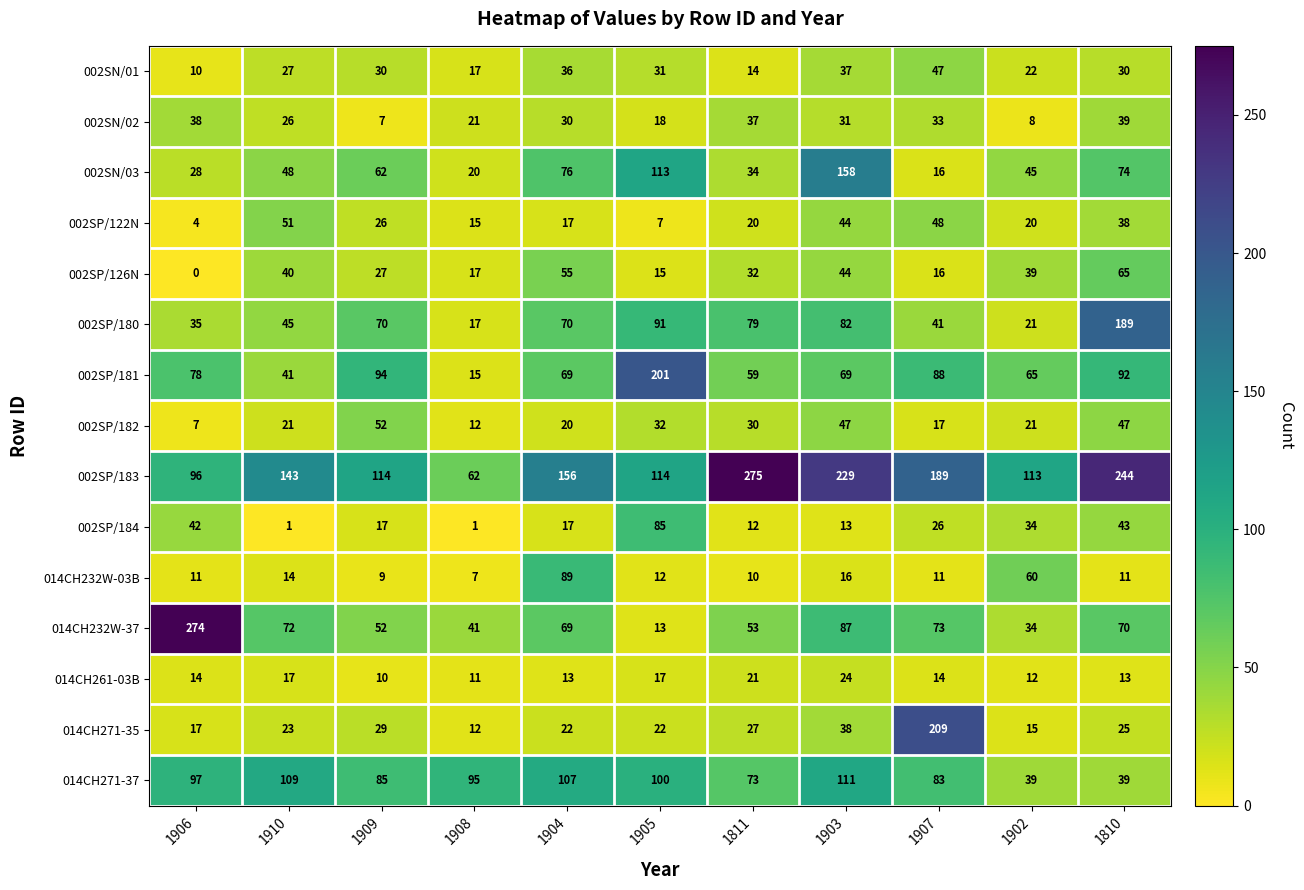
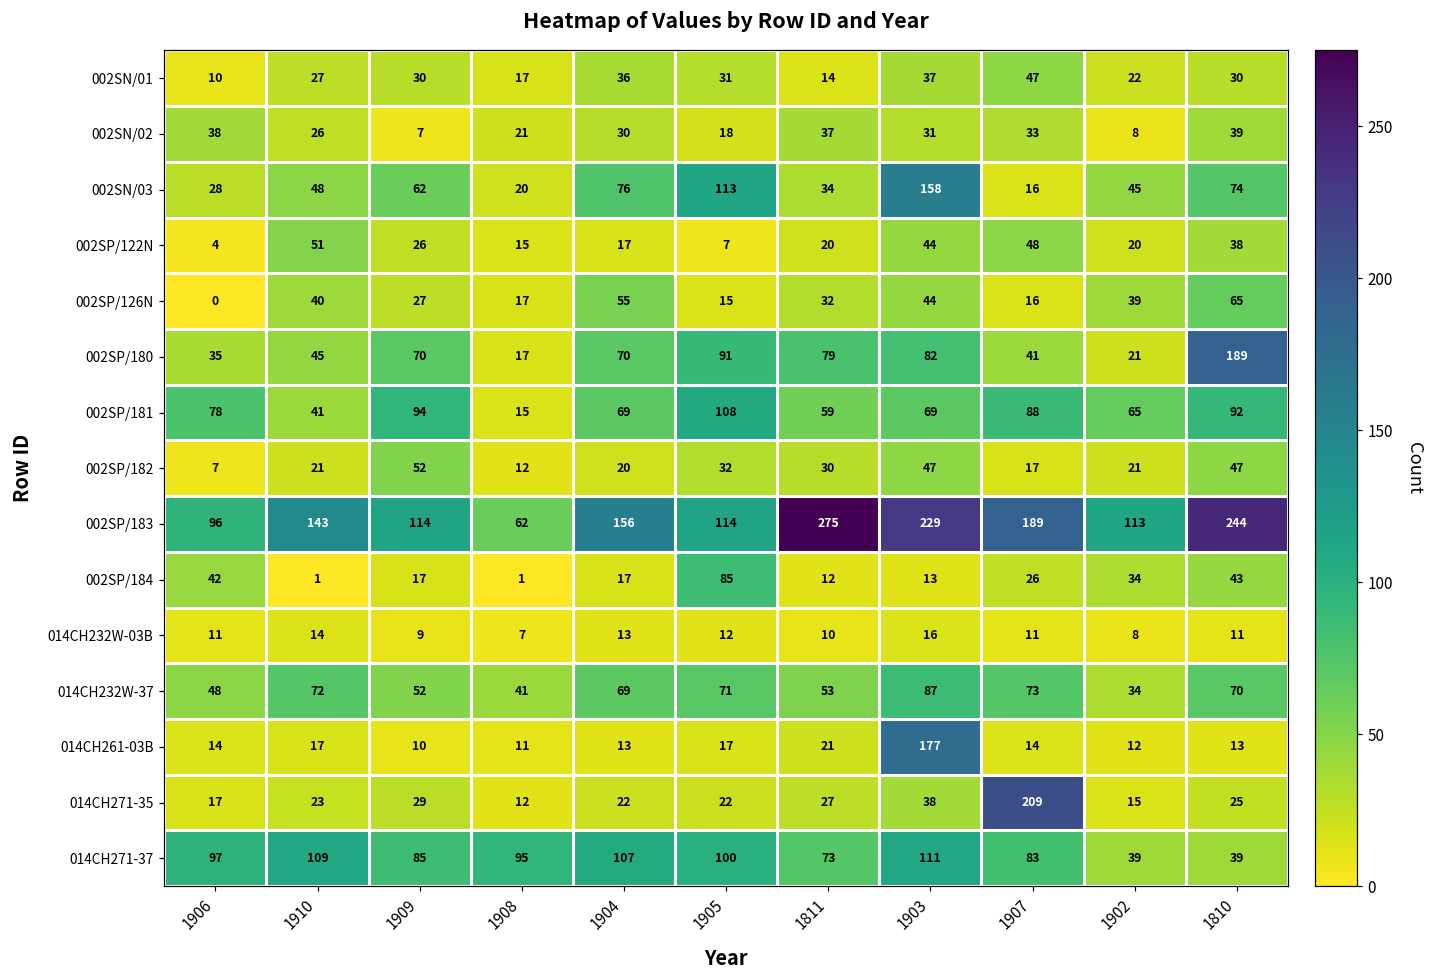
  {
    "002SN/01": {
      "1906": 10,
      "1910": 27,
      "1909": 30,
      "1908": 17,
      "1904": 36,
      "1905": 31,
      "1811": 14,
      "1903": 37,
      "1907": 47,
      "1902": 22,
      "1810": 30
    },
    "002SN/02": {
      "1906": 38,
      "1910": 26,
      "1909": 7,
      "1908": 21,
      "1904": 30,
      "1905": 18,
      "1811": 37,
      "1903": 31,
      "1907": 33,
      "1902": 8,
      "1810": 39
    },
    "002SN/03": {
      "1906": 28,
      "1910": 48,
      "1909": 62,
      "1908": 20,
      "1904": 76,
      "1905": 113,
      "1811": 34,
      "1903": 158,
      "1907": 16,
      "1902": 45,
      "1810": 74
    },
    "002SP/122N": {
      "1906": 4,
      "1910": 51,
      "1909": 26,
      "1908": 15,
      "1904": 17,
      "1905": 7,
      "1811": 20,
      "1903": 44,
      "1907": 48,
      "1902": 20,
      "1810": 38
    },
    "002SP/126N": {
      "1906": 0,
      "1910": 40,
      "1909": 27,
      "1908": 17,
      "1904": 55,
      "1905": 15,
      "1811": 32,
      "1903": 44,
      "1907": 16,
      "1902": 39,
      "1810": 65
    },
    "002SP/180": {
      "1906": 35,
      "1910": 45,
      "1909": 70,
      "1908": 17,
      "1904": 70,
      "1905": 91,
      "1811": 79,
      "1903": 82,
      "1907": 41,
      "1902": 21,
      "1810": 189
    },
    "002SP/181": {
      "1906": 78,
      "1910": 41,
      "1909": 94,
      "1908": 15,
      "1904": 69,
-     "1905": 201,
+     "1905": 108,
      "1811": 59,
      "1903": 69,
      "1907": 88,
      "1902": 65,
      "1810": 92
    },
    "002SP/182": {
      "1906": 7,
      "1910": 21,
      "1909": 52,
      "1908": 12,
      "1904": 20,
      "1905": 32,
      "1811": 30,
      "1903": 47,
      "1907": 17,
      "1902": 21,
      "1810": 47
    },
    "002SP/183": {
      "1906": 96,
      "1910": 143,
      "1909": 114,
      "1908": 62,
      "1904": 156,
      "1905": 114,
      "1811": 275,
      "1903": 229,
      "1907": 189,
      "1902": 113,
      "1810": 244
    },
    "002SP/184": {
      "1906": 42,
      "1910": 1,
      "1909": 17,
      "1908": 1,
      "1904": 17,
      "1905": 85,
      "1811": 12,
      "1903": 13,
      "1907": 26,
      "1902": 34,
      "1810": 43
    },
    "014CH232W-03B": {
      "1906": 11,
      "1910": 14,
      "1909": 9,
      "1908": 7,
-     "1904": 89,
+     "1904": 13,
      "1905": 12,
      "1811": 10,
      "1903": 16,
      "1907": 11,
-     "1902": 60,
+     "1902": 8,
      "1810": 11
    },
    "014CH232W-37": {
-     "1906": 274,
+     "1906": 48,
      "1910": 72,
      "1909": 52,
      "1908": 41,
      "1904": 69,
-     "1905": 13,
+     "1905": 71,
      "1811": 53,
      "1903": 87,
      "1907": 73,
      "1902": 34,
      "1810": 70
    },
    "014CH261-03B": {
      "1906": 14,
      "1910": 17,
      "1909": 10,
      "1908": 11,
      "1904": 13,
      "1905": 17,
      "1811": 21,
-     "1903": 24,
+     "1903": 177,
      "1907": 14,
      "1902": 12,
      "1810": 13
    },
    "014CH271-35": {
      "1906": 17,
      "1910": 23,
      "1909": 29,
      "1908": 12,
      "1904": 22,
      "1905": 22,
      "1811": 27,
      "1903": 38,
      "1907": 209,
      "1902": 15,
      "1810": 25
    },
    "014CH271-37": {
      "1906": 97,
      "1910": 109,
      "1909": 85,
      "1908": 95,
      "1904": 107,
      "1905": 100,
      "1811": 73,
      "1903": 111,
      "1907": 83,
      "1902": 39,
      "1810": 39
    }
  }
